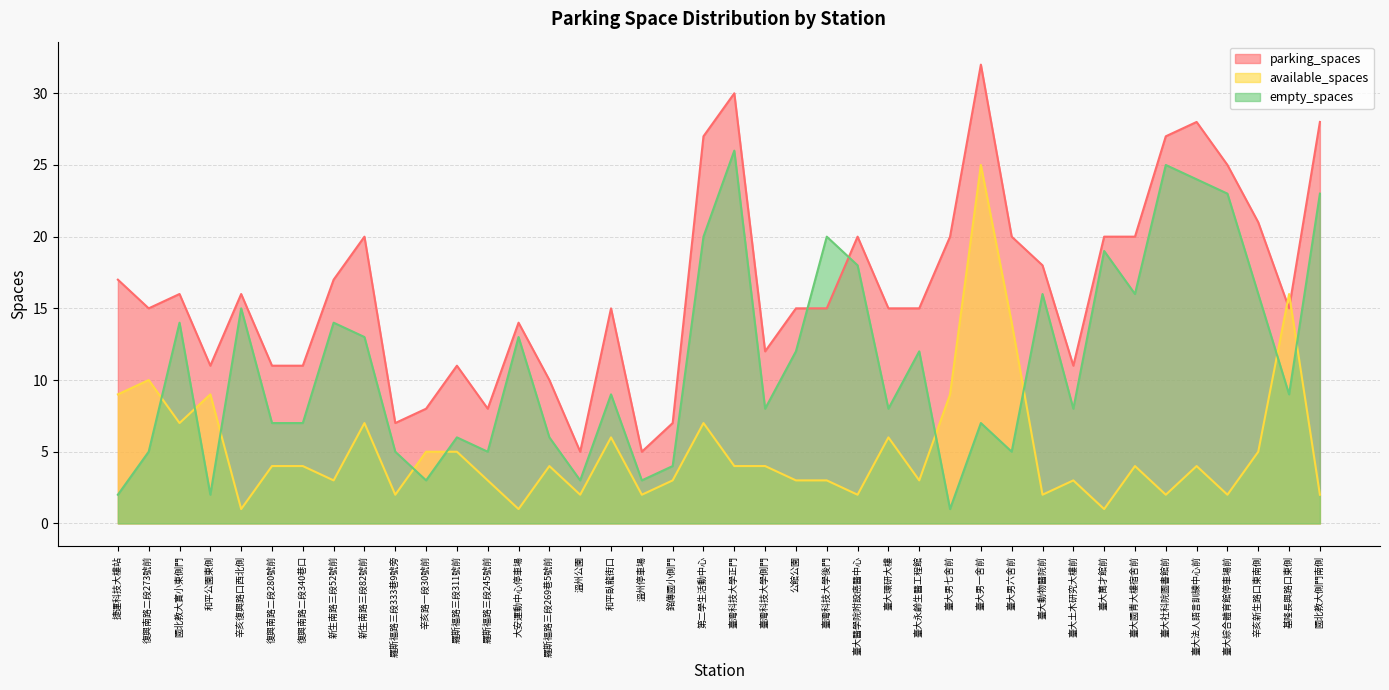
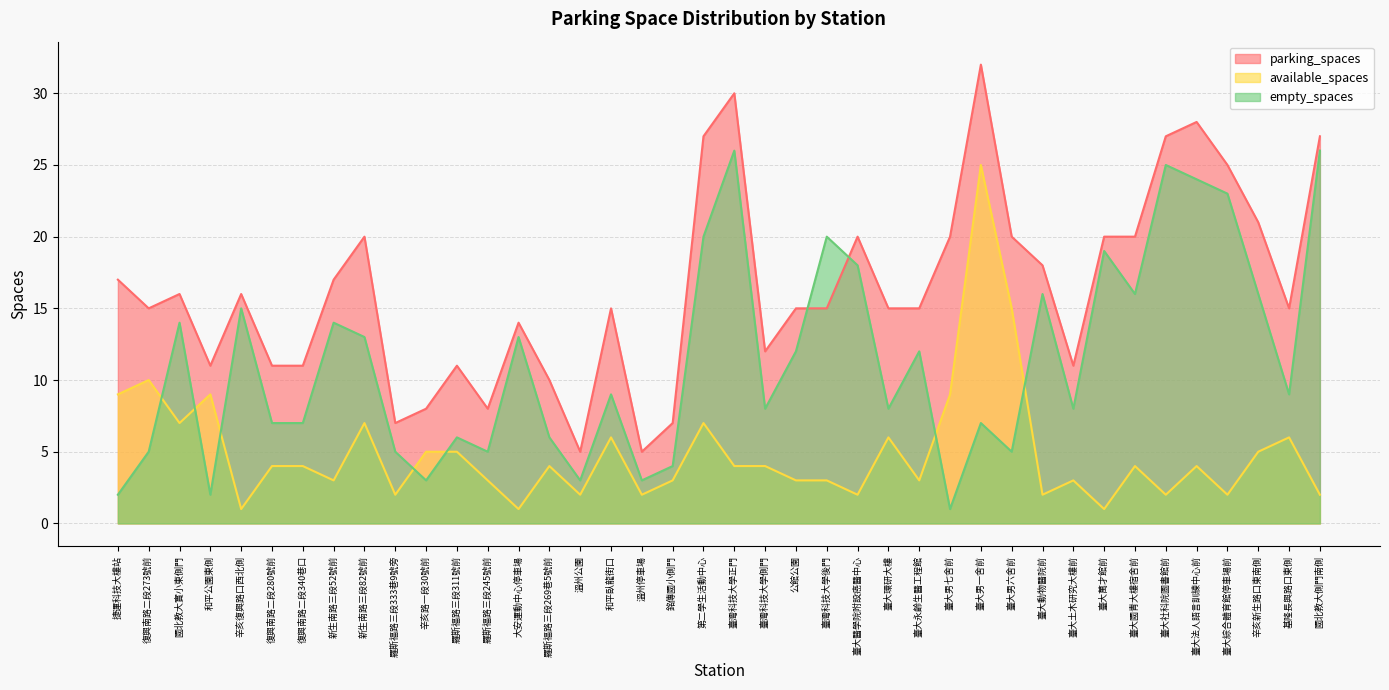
  {
    "parking_spaces": {
      "捷運科技大樓站": 17,
      "復興南路二段273號前": 15,
      "國北教大實小東側門": 16,
      "和平公園東側": 11,
      "辛亥復興路口西北側": 16,
      "復興南路二段280號前": 11,
      "復興南路二段340巷口": 11,
      "新生南路三段52號前": 17,
      "新生南路三段82號前": 20,
      "羅斯福路三段333巷9號旁": 7,
      "辛亥路一段30號前": 8,
      "羅斯福路三段311號前": 11,
      "羅斯福路三段245號前": 8,
      "大安運動中心停車場": 14,
      "羅斯福路三段269巷5號前": 10,
      "溫州公園": 5,
      "和平臥龍街口": 15,
      "溫州停車場": 5,
      "銘傳國小側門": 7,
      "第二學生活動中心": 27,
      "臺灣科技大學正門": 30,
      "臺灣科技大學側門": 12,
      "公館公園": 15,
      "臺灣科技大學後門": 15,
      "臺大醫學院附設癌醫中心": 20,
      "臺大環研大樓": 15,
      "臺大永齡生醫工程館": 15,
      "臺大男七舍前": 20,
      "臺大男一舍前": 32,
      "臺大男六舍前": 20,
      "臺大動物醫院前": 18,
      "臺大土木研究大樓前": 11,
      "臺大萬才館前": 20,
      "臺大國青大樓宿舍前": 20,
      "臺大社科院圖書館前": 27,
      "臺大法人語言訓練中心前": 28,
      "臺大綜合體育館停車場前": 25,
      "辛亥新生路口東南側": 21,
      "基隆長興路口東側": 15,
-     "國北教大側門南側": 28
+     "國北教大側門南側": 27
    },
    "available_spaces": {
      "捷運科技大樓站": 9,
      "復興南路二段273號前": 10,
      "國北教大實小東側門": 7,
      "和平公園東側": 9,
      "辛亥復興路口西北側": 1,
      "復興南路二段280號前": 4,
      "復興南路二段340巷口": 4,
      "新生南路三段52號前": 3,
      "新生南路三段82號前": 7,
      "羅斯福路三段333巷9號旁": 2,
      "辛亥路一段30號前": 5,
      "羅斯福路三段311號前": 5,
      "羅斯福路三段245號前": 3,
      "大安運動中心停車場": 1,
      "羅斯福路三段269巷5號前": 4,
      "溫州公園": 2,
      "和平臥龍街口": 6,
      "溫州停車場": 2,
      "銘傳國小側門": 3,
      "第二學生活動中心": 7,
      "臺灣科技大學正門": 4,
      "臺灣科技大學側門": 4,
      "公館公園": 3,
      "臺灣科技大學後門": 3,
      "臺大醫學院附設癌醫中心": 2,
      "臺大環研大樓": 6,
      "臺大永齡生醫工程館": 3,
      "臺大男七舍前": 9,
      "臺大男一舍前": 25,
-     "臺大男六舍前": 14,
+     "臺大男六舍前": 15,
      "臺大動物醫院前": 2,
      "臺大土木研究大樓前": 3,
      "臺大萬才館前": 1,
      "臺大國青大樓宿舍前": 4,
      "臺大社科院圖書館前": 2,
      "臺大法人語言訓練中心前": 4,
      "臺大綜合體育館停車場前": 2,
      "辛亥新生路口東南側": 5,
-     "基隆長興路口東側": 16,
+     "基隆長興路口東側": 6,
      "國北教大側門南側": 2
    },
    "empty_spaces": {
      "捷運科技大樓站": 2,
      "復興南路二段273號前": 5,
      "國北教大實小東側門": 14,
      "和平公園東側": 2,
      "辛亥復興路口西北側": 15,
      "復興南路二段280號前": 7,
      "復興南路二段340巷口": 7,
      "新生南路三段52號前": 14,
      "新生南路三段82號前": 13,
      "羅斯福路三段333巷9號旁": 5,
      "辛亥路一段30號前": 3,
      "羅斯福路三段311號前": 6,
      "羅斯福路三段245號前": 5,
      "大安運動中心停車場": 13,
      "羅斯福路三段269巷5號前": 6,
      "溫州公園": 3,
      "和平臥龍街口": 9,
      "溫州停車場": 3,
      "銘傳國小側門": 4,
      "第二學生活動中心": 20,
      "臺灣科技大學正門": 26,
      "臺灣科技大學側門": 8,
      "公館公園": 12,
      "臺灣科技大學後門": 20,
      "臺大醫學院附設癌醫中心": 18,
      "臺大環研大樓": 8,
      "臺大永齡生醫工程館": 12,
      "臺大男七舍前": 1,
      "臺大男一舍前": 7,
      "臺大男六舍前": 5,
      "臺大動物醫院前": 16,
      "臺大土木研究大樓前": 8,
      "臺大萬才館前": 19,
      "臺大國青大樓宿舍前": 16,
      "臺大社科院圖書館前": 25,
      "臺大法人語言訓練中心前": 24,
      "臺大綜合體育館停車場前": 23,
      "辛亥新生路口東南側": 16,
      "基隆長興路口東側": 9,
-     "國北教大側門南側": 23
+     "國北教大側門南側": 26
    }
  }
